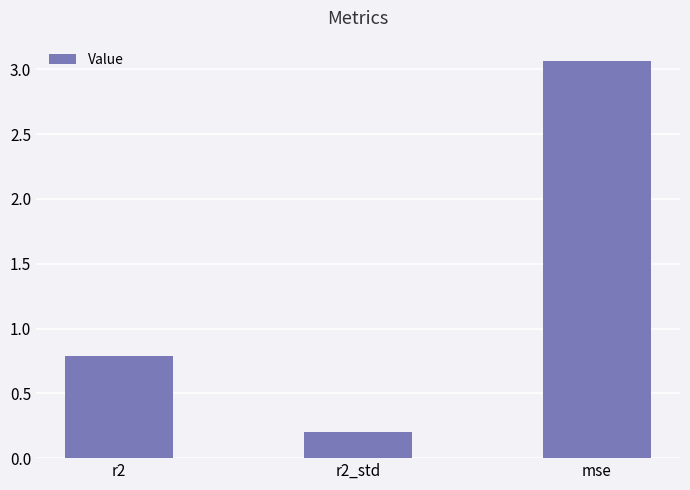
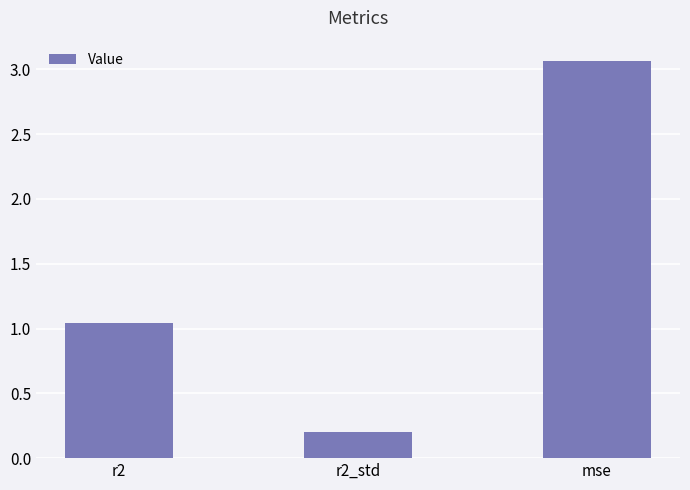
  {
-   "r2": 0.79,
+   "r2": 1.04,
    "r2_std": 0.20,
    "mse": 3.07
  }
